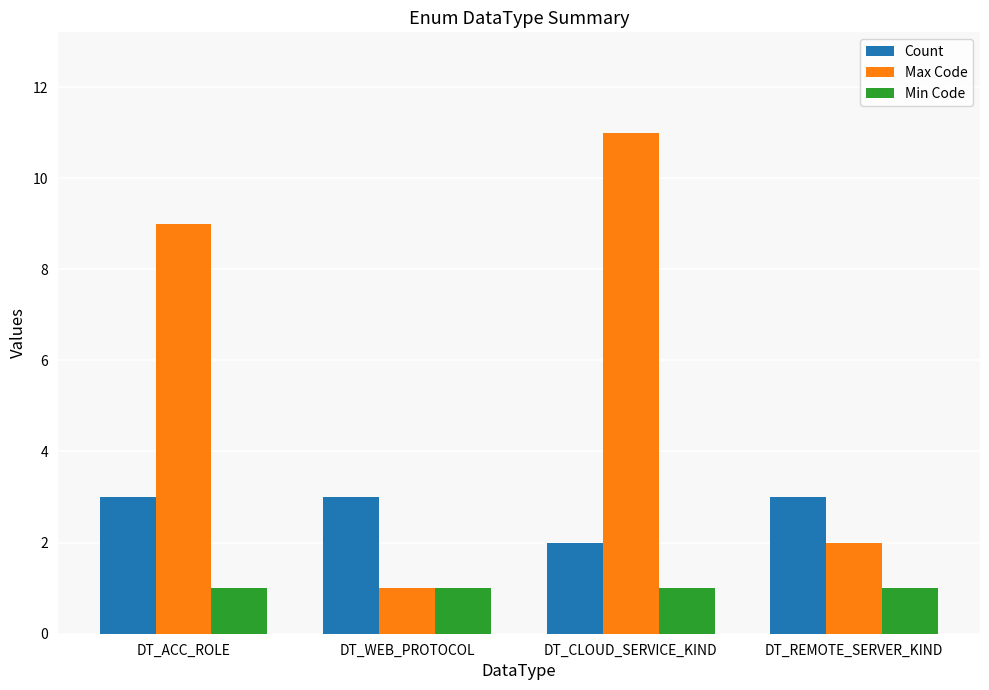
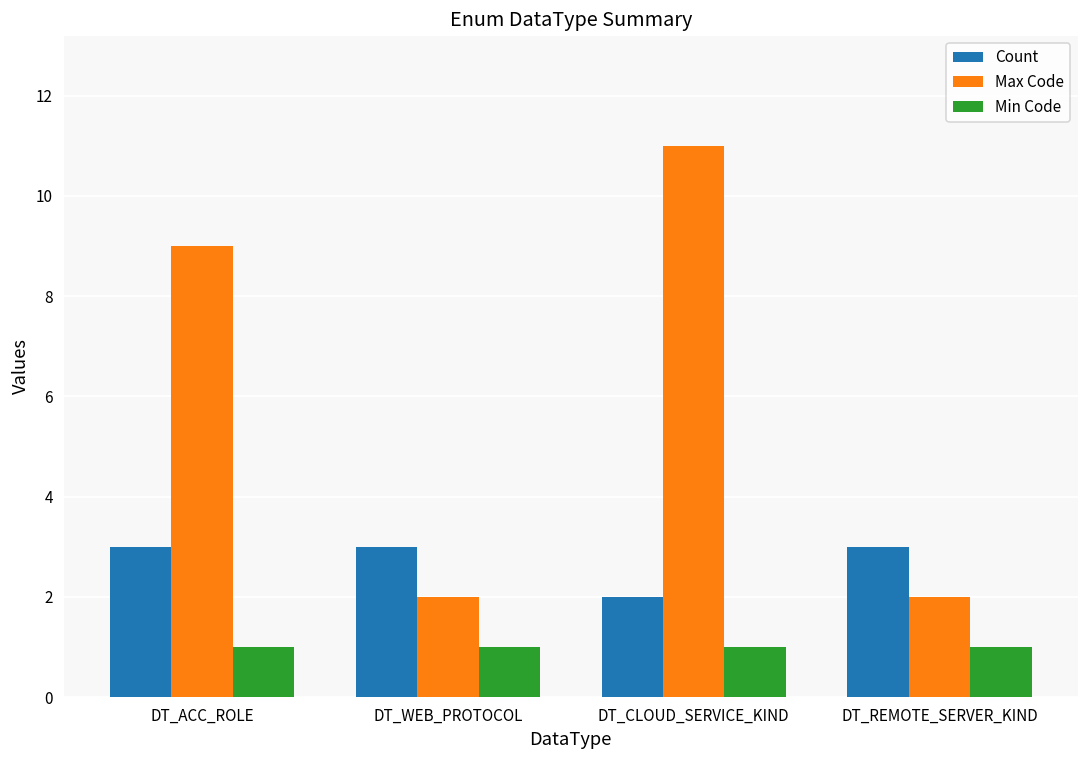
  {
    "Count": {
      "DT_ACC_ROLE": 3,
      "DT_WEB_PROTOCOL": 3,
      "DT_CLOUD_SERVICE_KIND": 2,
      "DT_REMOTE_SERVER_KIND": 3
    },
    "Max Code": {
      "DT_ACC_ROLE": 9,
-     "DT_WEB_PROTOCOL": 1,
+     "DT_WEB_PROTOCOL": 2,
      "DT_CLOUD_SERVICE_KIND": 11,
      "DT_REMOTE_SERVER_KIND": 2
    },
    "Min Code": {
      "DT_ACC_ROLE": 1,
      "DT_WEB_PROTOCOL": 1,
      "DT_CLOUD_SERVICE_KIND": 1,
      "DT_REMOTE_SERVER_KIND": 1
    }
  }
